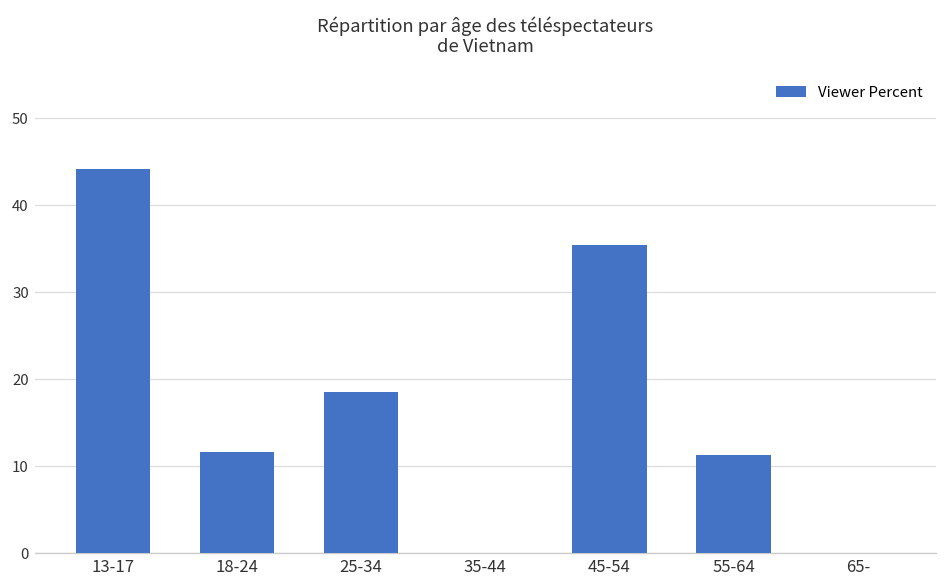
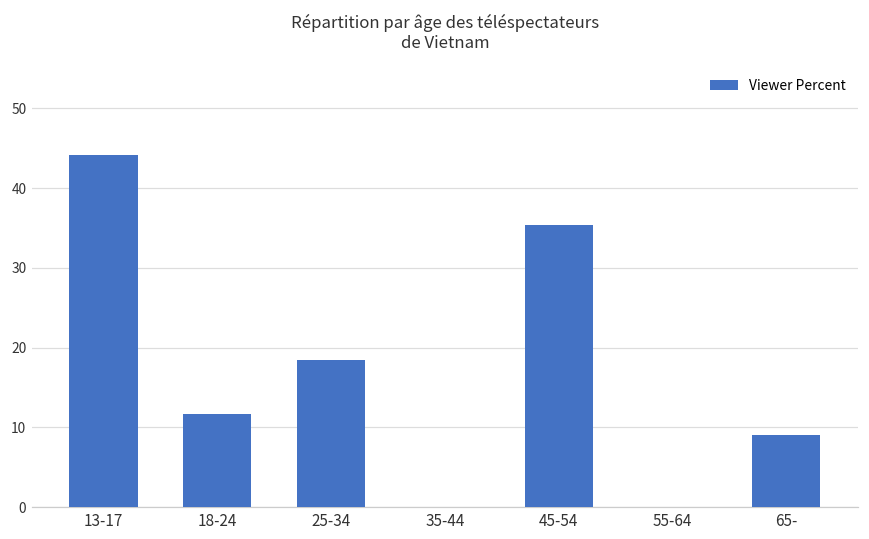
  {
    "13-17": 44,
    "18-24": 12,
    "25-34": 19,
    "35-44": 0,
    "45-54": 35,
-   "55-64": 11,
-   "65-": 0
+   "55-64": 0,
+   "65-": 9
  }
